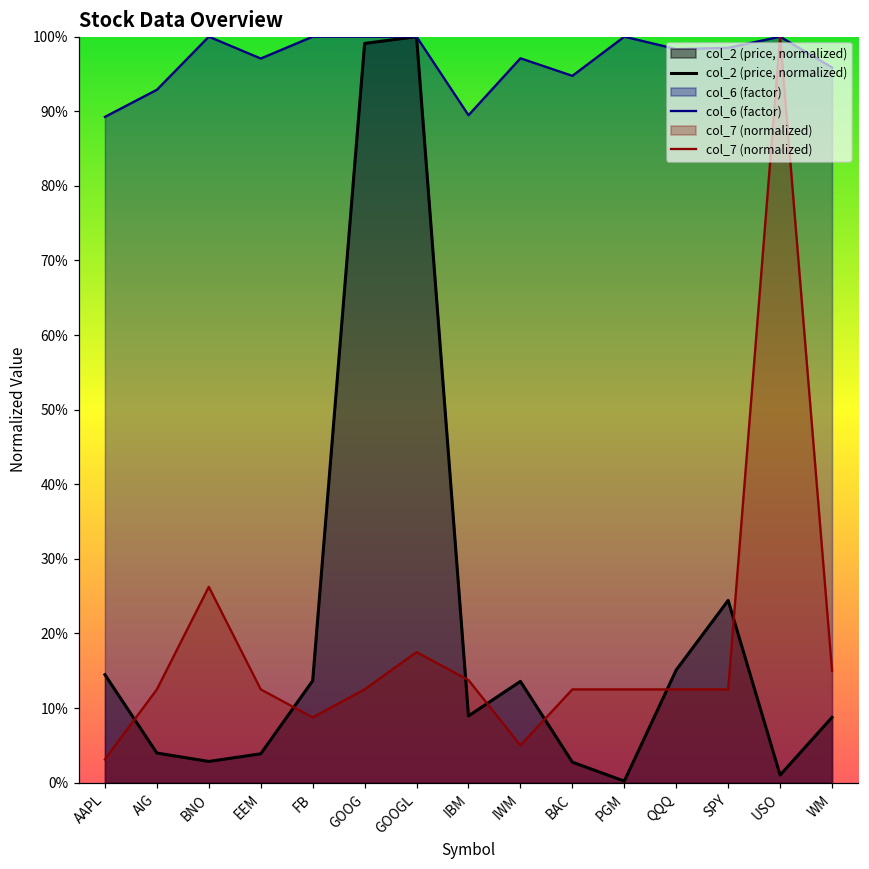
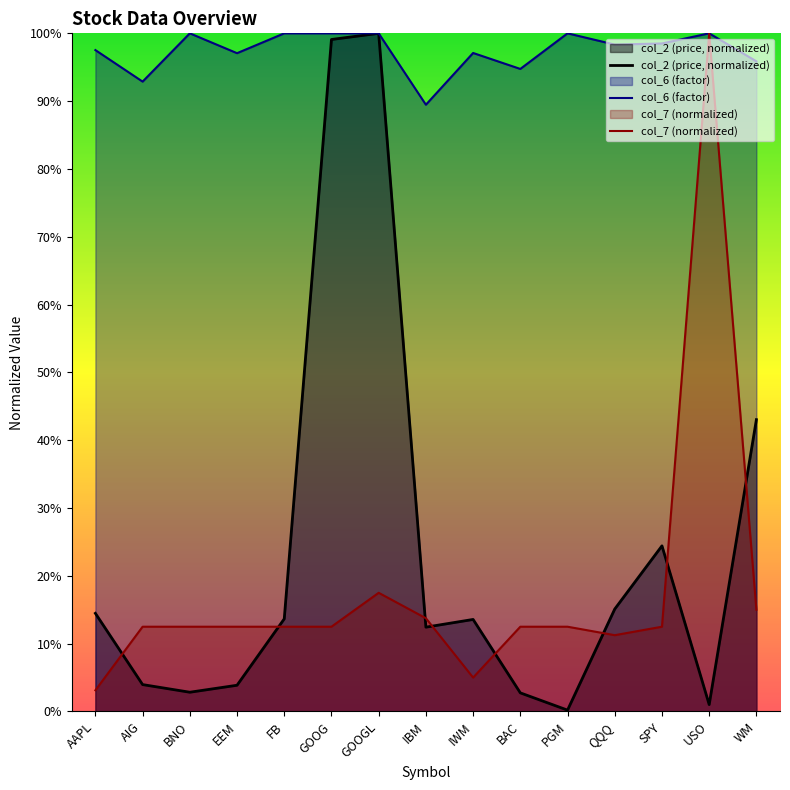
  {
    "col_2 (price, normalized)": {
      "AAPL": "14%",
      "AIG": "4%",
      "BNO": "3%",
      "EEM": "4%",
      "FB": "14%",
      "GOOG": "99%",
-     "IBM": "9%",
+     "IBM": "12%",
      "IWM": "14%",
      "BAC": "3%",
      "PGM": "0%",
      "QQQ": "15%",
      "SPY": "24%",
      "USO": "1%",
-     "WM": "9%"
+     "WM": "43%"
    },
    "col_6 (factor)": {
-     "AAPL": "89%",
+     "AAPL": "98%",
      "AIG": "93%",
      "BNO": "100%",
      "EEM": "97%",
      "FB": "100%",
      "GOOG": "100%",
      "IBM": "89%",
      "IWM": "97%",
      "BAC": "95%",
      "PGM": "100%"
    },
    "col_7 (normalized)": {
      "AAPL": "3%",
      "AIG": "13%",
-     "BNO": "26%",
+     "BNO": "13%",
      "EEM": "13%",
-     "FB": "9%",
+     "FB": "13%",
      "GOOG": "13%",
      "GOOGL": "18%",
      "IBM": "14%",
      "IWM": "5%",
      "BAC": "13%",
      "PGM": "13%",
-     "QQQ": "13%",
+     "QQQ": "11%",
      "SPY": "13%",
      "WM": "15%"
    }
  }
